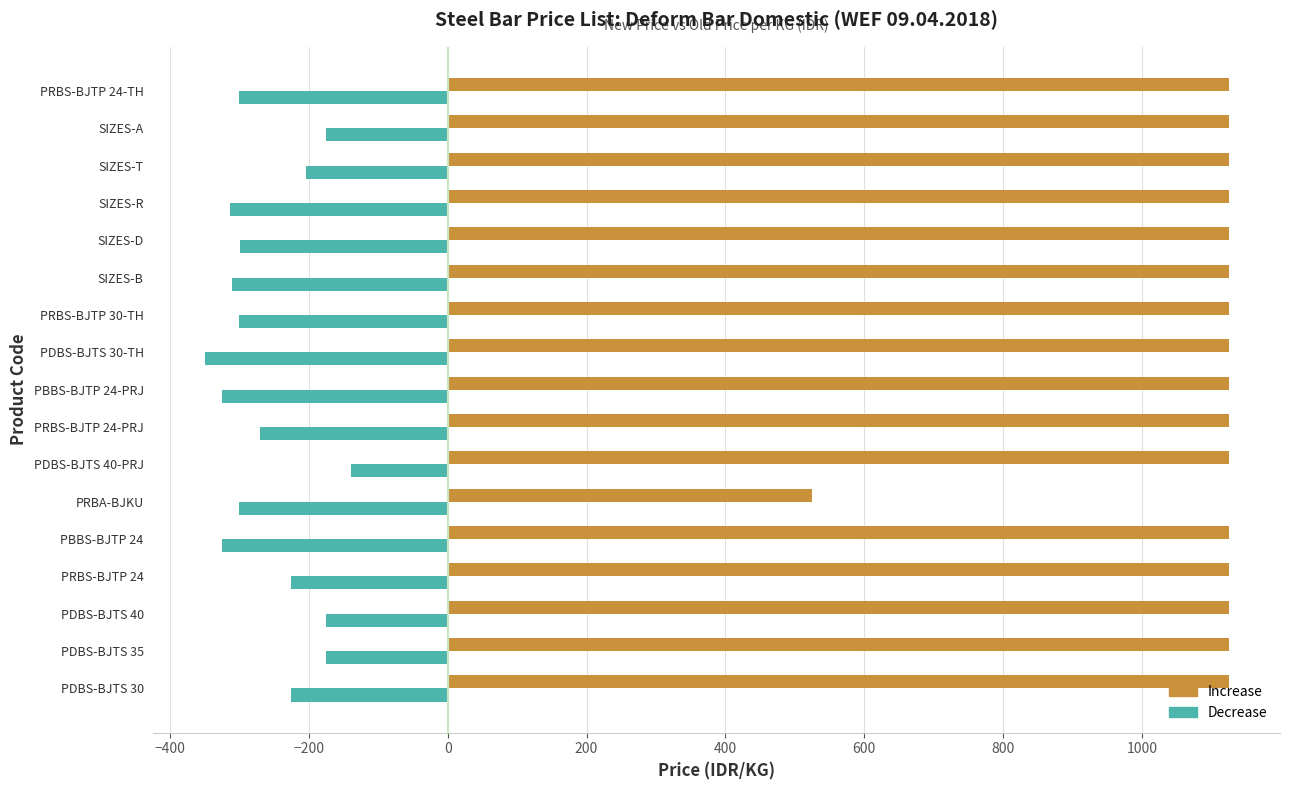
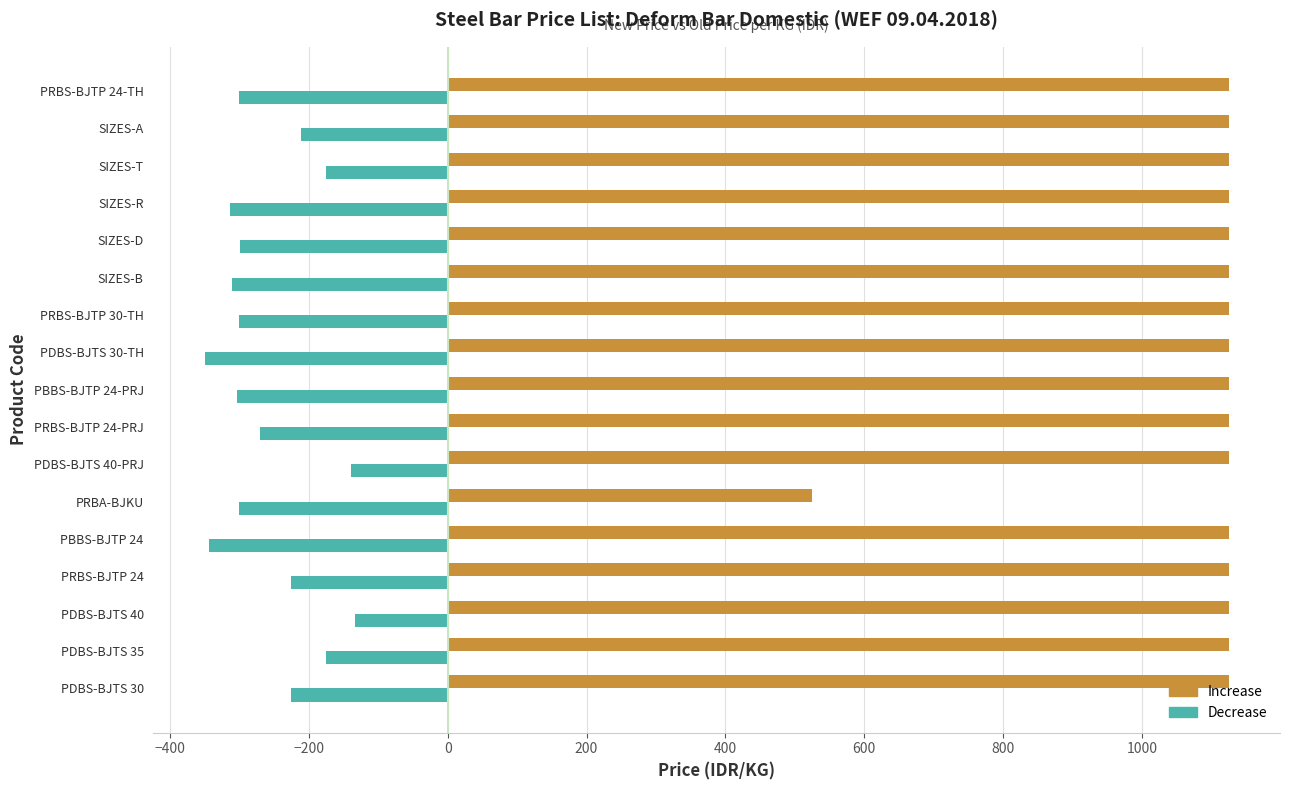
  {
    "Increase": {
      "PRBS-BJTP 24-TH": 1130,
      "SIZES-A": 1130,
      "SIZES-T": 1130,
      "SIZES-R": 1130,
      "SIZES-D": 1130,
      "SIZES-B": 1130,
      "PRBS-BJTP 30-TH": 1130,
      "PDBS-BJTS 30-TH": 1130,
      "PBBS-BJTP 24-PRJ": 1130,
      "PRBS-BJTP 24-PRJ": 1130,
      "PDBS-BJTS 40-PRJ": 1130,
      "PRBA-BJKU": 530,
      "PBBS-BJTP 24": 1130,
      "PRBS-BJTP 24": 1130,
      "PDBS-BJTS 40": 1130,
      "PDBS-BJTS 35": 1130,
      "PDBS-BJTS 30": 1130
    },
    "Decrease": {
      "PRBS-BJTP 24-TH": -300,
-     "SIZES-A": -180,
-     "SIZES-T": -200,
+     "SIZES-A": -210,
+     "SIZES-T": -180,
      "SIZES-R": -310,
      "SIZES-D": -300,
      "SIZES-B": -310,
      "PRBS-BJTP 30-TH": -300,
      "PDBS-BJTS 30-TH": -350,
-     "PBBS-BJTP 24-PRJ": -330,
+     "PBBS-BJTP 24-PRJ": -300,
      "PRBS-BJTP 24-PRJ": -270,
      "PDBS-BJTS 40-PRJ": -140,
      "PRBA-BJKU": -300,
-     "PBBS-BJTP 24": -330,
+     "PBBS-BJTP 24": -340,
      "PRBS-BJTP 24": -230,
-     "PDBS-BJTS 40": -180,
+     "PDBS-BJTS 40": -130,
      "PDBS-BJTS 35": -180,
      "PDBS-BJTS 30": -230
    }
  }
